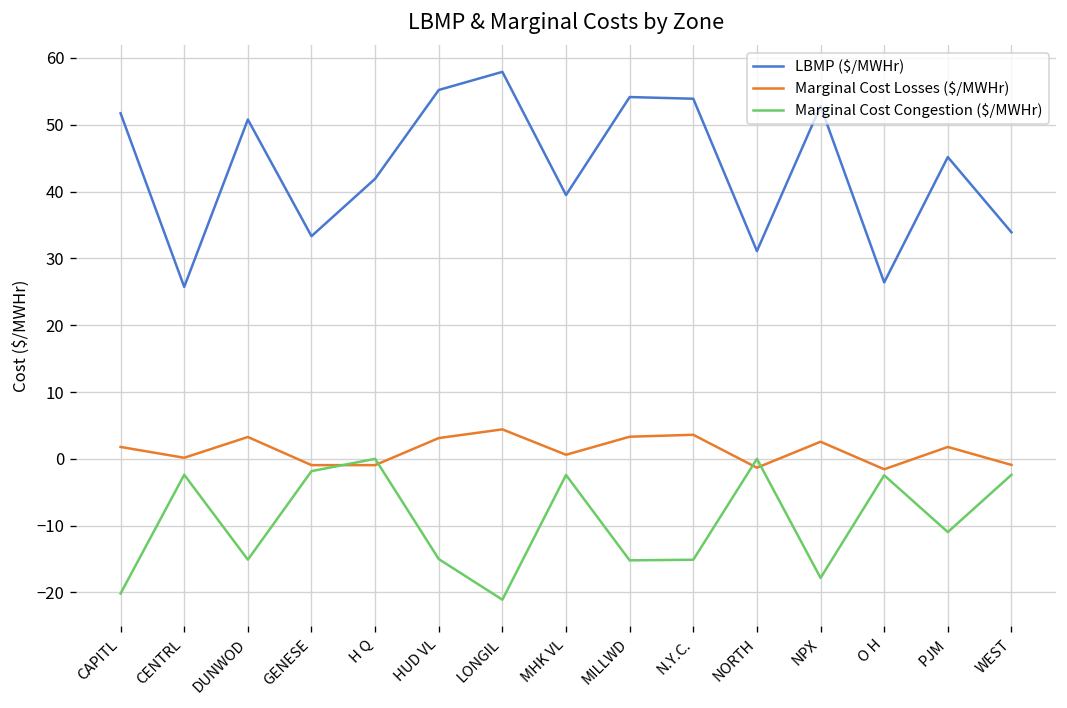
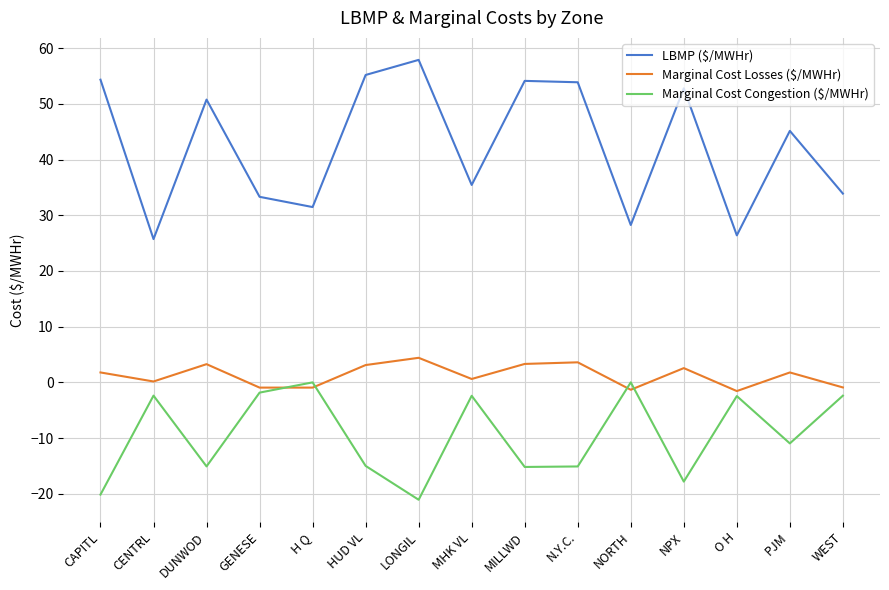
  {
    "LBMP ($/MWHr)": {
-     "CAPITL": 52,
+     "CAPITL": 54,
      "CENTRL": 26,
      "DUNWOD": 51,
      "GENESE": 33,
-     "H Q": 42,
+     "H Q": 31,
      "HUD VL": 55,
      "LONGIL": 58,
-     "MHK VL": 39,
+     "MHK VL": 35,
      "MILLWD": 54,
      "N.Y.C.": 54,
-     "NORTH": 31,
+     "NORTH": 28,
      "O H": 26,
      "PJM": 45,
      "WEST": 34
    },
    "Marginal Cost Losses ($/MWHr)": {
      "CAPITL": 2,
      "CENTRL": 0,
      "DUNWOD": 3,
      "GENESE": -1,
      "H Q": -1,
      "HUD VL": 3,
      "LONGIL": 4,
      "MHK VL": 1,
      "MILLWD": 3,
      "N.Y.C.": 4,
      "NORTH": -1,
      "NPX": 3,
      "O H": -2,
      "PJM": 2,
      "WEST": -1
    },
    "Marginal Cost Congestion ($/MWHr)": {
      "CAPITL": -20,
      "CENTRL": -2,
      "DUNWOD": -15,
      "GENESE": -2,
      "H Q": 0,
      "HUD VL": -15,
      "LONGIL": -21,
      "MHK VL": -2,
      "MILLWD": -15,
      "N.Y.C.": -15,
      "NORTH": 0,
      "NPX": -18,
      "O H": -2,
      "PJM": -11,
      "WEST": -2
    }
  }
